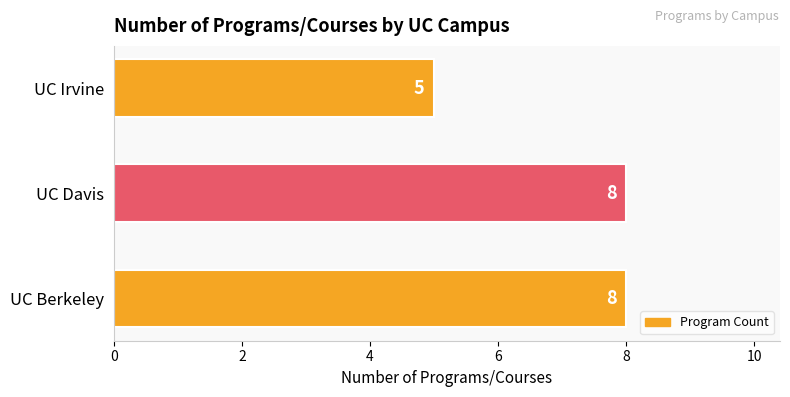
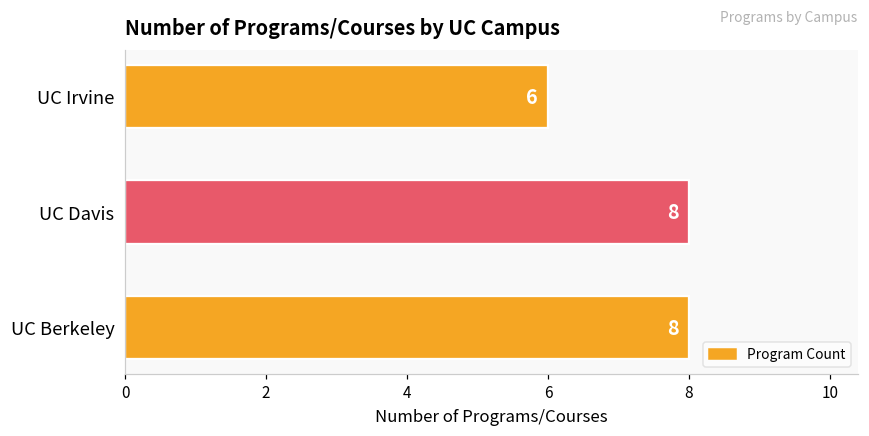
  {
-   "UC Irvine": 5,
+   "UC Irvine": 6,
    "UC Davis": 8,
    "UC Berkeley": 8
  }
